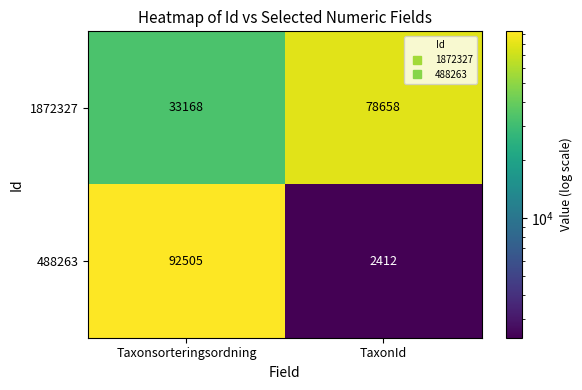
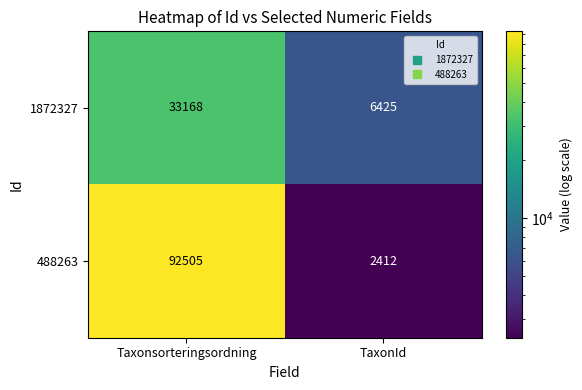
  {
    "1872327": {
      "Taxonsorteringsordning": 33168,
-     "TaxonId": 78658
+     "TaxonId": 6425
    },
    "488263": {
      "Taxonsorteringsordning": 92505,
      "TaxonId": 2412
    }
  }
